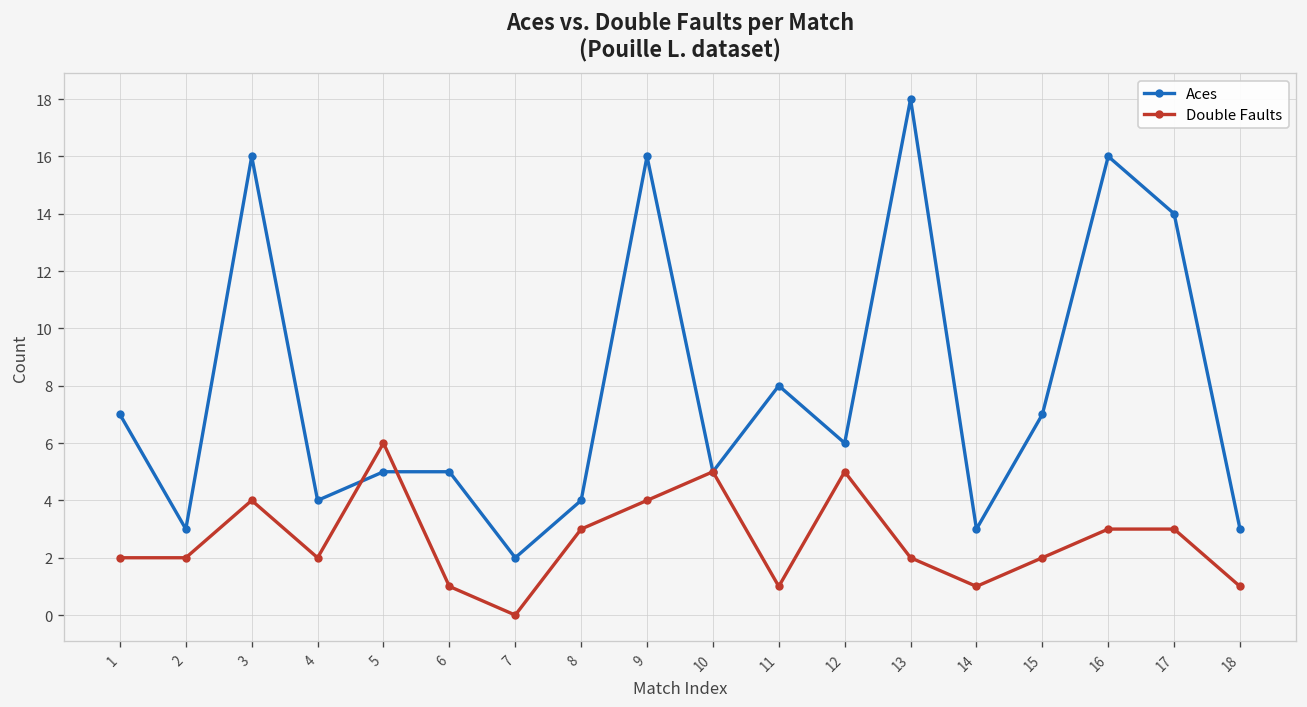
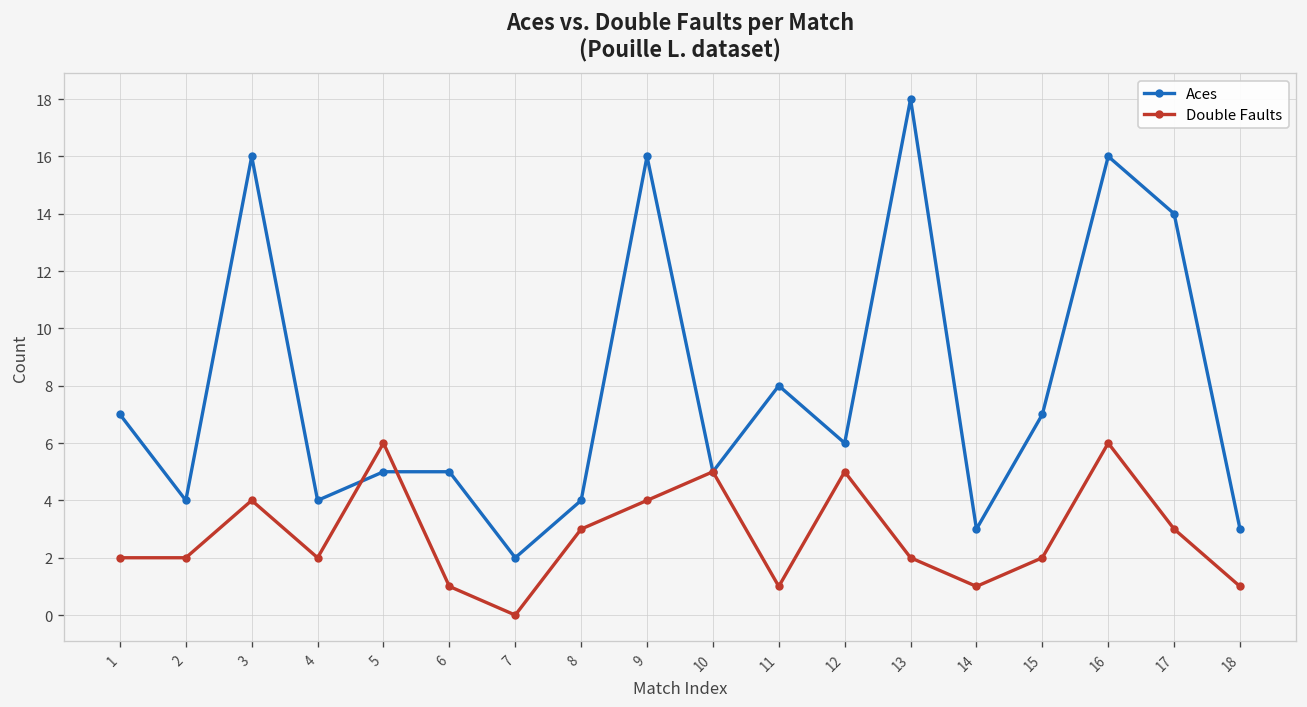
  {
    "Aces": {
      "1": 7,
-     "2": 3,
+     "2": 4,
      "3": 16,
      "4": 4,
      "5": 5,
      "6": 5,
      "7": 2,
      "8": 4,
      "9": 16,
      "11": 8,
      "12": 6,
      "13": 18,
      "14": 3,
      "15": 7,
      "16": 16,
      "17": 14,
      "18": 3
    },
    "Double Faults": {
      "1": 2,
      "2": 2,
      "3": 4,
      "4": 2,
      "5": 6,
      "6": 1,
      "7": 0,
      "8": 3,
      "9": 4,
      "11": 1,
      "12": 5,
      "13": 2,
      "14": 1,
      "15": 2,
-     "16": 3,
+     "16": 6,
      "17": 3,
      "18": 1
    }
  }
